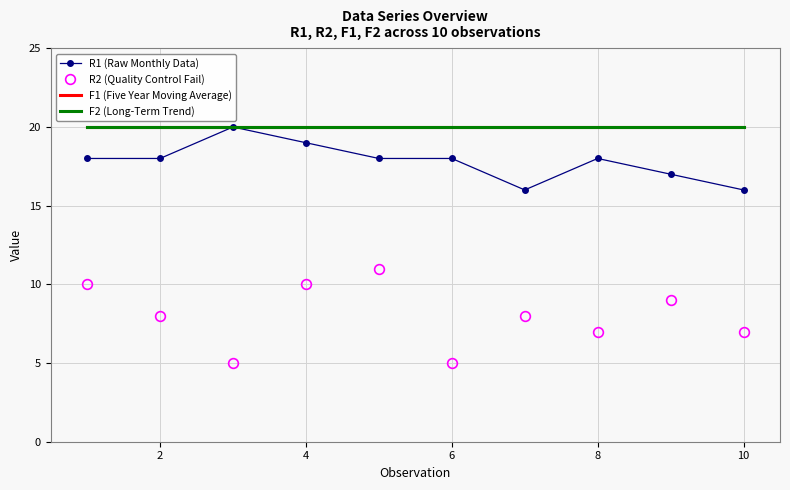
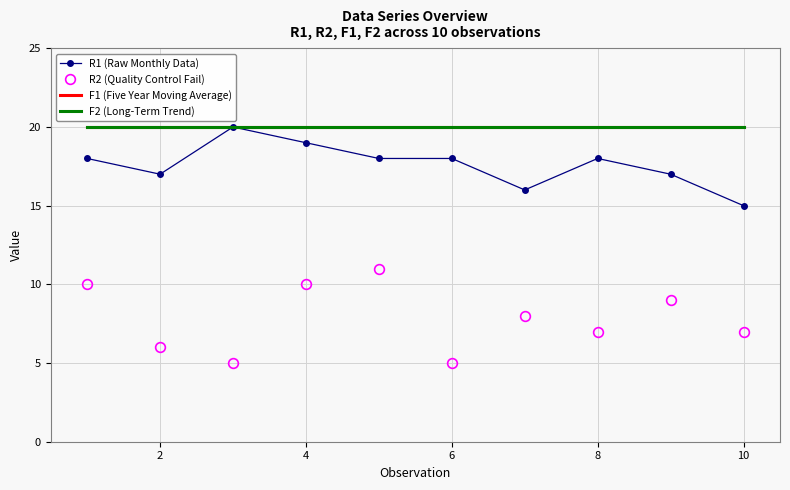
  {
    "R1 (Raw Monthly Data)": {
-     "2": 18,
+     "2": 17,
      "4": 19,
      "6": 18,
      "8": 18,
-     "10": 16
+     "10": 15
    },
    "R2 (Quality Control Fail)": {
-     "2": 8,
+     "2": 6,
      "4": 10,
      "6": 5,
      "8": 7,
      "10": 7
    },
    "F2 (Long-Term Trend)": {
      "2": 20,
      "4": 20,
      "6": 20,
      "8": 20,
      "10": 20
    }
  }
